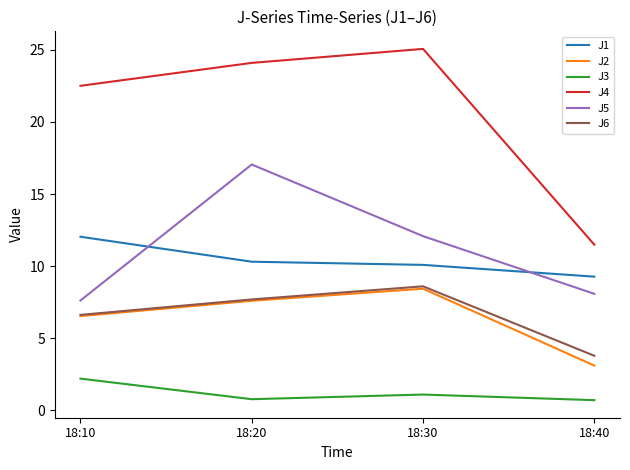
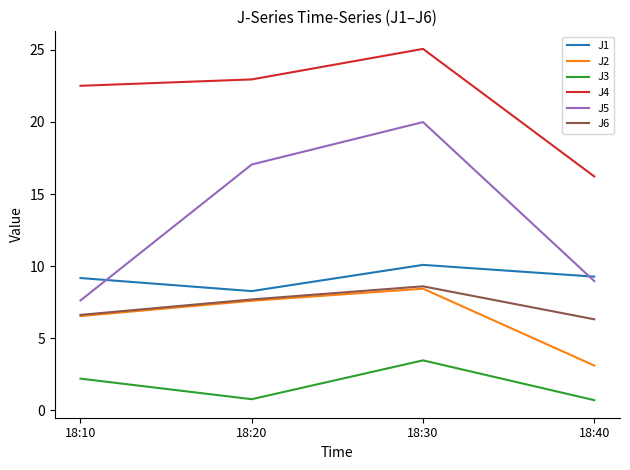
  {
    "J1": {
-     "18:10": 12.0,
-     "18:20": 10.3,
+     "18:10": 9.2,
+     "18:20": 8.3,
      "18:30": 10.1,
      "18:40": 9.3
    },
    "J2": {
      "18:40": 3.1
    },
    "J3": {
      "18:10": 2.2,
      "18:20": 0.8,
-     "18:30": 1.1,
+     "18:30": 3.5,
      "18:40": 0.7
    },
    "J4": {
      "18:10": 22.5,
-     "18:20": 24.1,
+     "18:20": 23.0,
      "18:30": 25.1,
-     "18:40": 11.5
+     "18:40": 16.2
    },
    "J5": {
      "18:10": 7.6,
      "18:20": 17.1,
-     "18:30": 12.1,
-     "18:40": 8.1
+     "18:30": 20.0,
+     "18:40": 9.0
    },
    "J6": {
-     "18:40": 3.8
+     "18:40": 6.3
    }
  }
